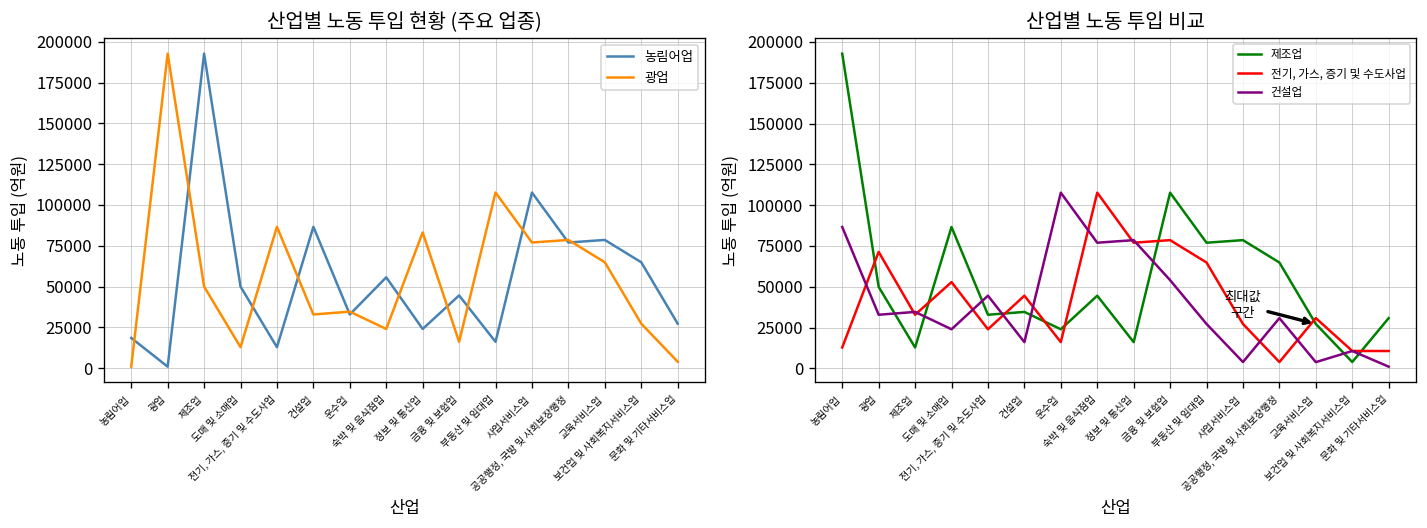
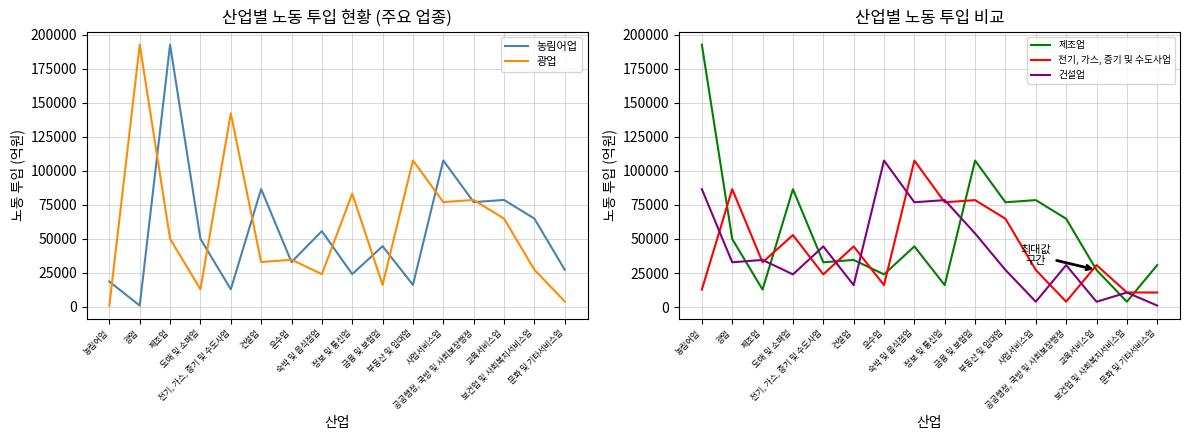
  {
    "산업별 노동 투입 현황 (주요 업종)": {
      "농림어업": {
        "농림어업": 18000,
        "광업": 1000,
        "제조업": 193000,
        "도매 및 소매업": 50000,
        "전기, 가스, 증기 및 수도사업": 13000,
        "건설업": 87000,
        "숙박 및 음식점업": 56000,
        "정보 및 통신업": 24000,
        "금융 및 보험업": 45000,
        "부동산 및 임대업": 16000,
        "사업서비스업": 108000,
        "교육서비스업": 79000,
        "보건업 및 사회복지서비스업": 65000,
        "문화 및 기타서비스업": 27000
      },
      "광업": {
        "농림어업": 1000,
        "광업": 193000,
        "제조업": 50000,
        "도매 및 소매업": 13000,
-       "전기, 가스, 증기 및 수도사업": 87000,
+       "전기, 가스, 증기 및 수도사업": 142000,
        "건설업": 33000,
        "숙박 및 음식점업": 24000,
        "정보 및 통신업": 83000,
        "금융 및 보험업": 16000,
        "부동산 및 임대업": 108000,
        "사업서비스업": 77000,
        "교육서비스업": 65000,
        "보건업 및 사회복지서비스업": 27000,
        "문화 및 기타서비스업": 4000
      }
    },
    "산업별 노동 투입 비교": {
      "제조업": {
        "농림어업": 193000,
        "광업": 50000,
        "제조업": 13000,
        "도매 및 소매업": 87000,
        "전기, 가스, 증기 및 수도사업": 33000,
        "건설업": 35000,
        "운수업": 24000,
        "숙박 및 음식점업": 45000,
        "정보 및 통신업": 16000,
        "금융 및 보험업": 108000,
        "부동산 및 임대업": 77000,
        "사업서비스업": 79000,
        "공공행정, 국방 및 사회보장행정": 65000,
        "교육서비스업": 27000,
        "보건업 및 사회복지서비스업": 4000,
        "문화 및 기타서비스업": 31000
      },
      "전기, 가스, 증기 및 수도사업": {
        "농림어업": 13000,
-       "광업": 71000,
+       "광업": 87000,
        "도매 및 소매업": 53000,
        "전기, 가스, 증기 및 수도사업": 24000,
        "건설업": 45000,
        "운수업": 16000,
        "숙박 및 음식점업": 108000,
        "금융 및 보험업": 79000,
        "부동산 및 임대업": 65000,
        "사업서비스업": 27000,
        "공공행정, 국방 및 사회보장행정": 4000,
        "교육서비스업": 31000,
        "문화 및 기타서비스업": 11000
      },
      "건설업": {
        "농림어업": 87000,
        "광업": 33000,
        "도매 및 소매업": 24000,
        "전기, 가스, 증기 및 수도사업": 45000,
        "건설업": 16000,
        "운수업": 108000,
        "숙박 및 음식점업": 77000,
        "금융 및 보험업": 54000,
        "부동산 및 임대업": 27000,
        "사업서비스업": 4000,
        "공공행정, 국방 및 사회보장행정": 31000,
        "교육서비스업": 4000,
        "문화 및 기타서비스업": 1000
      }
    }
  }
